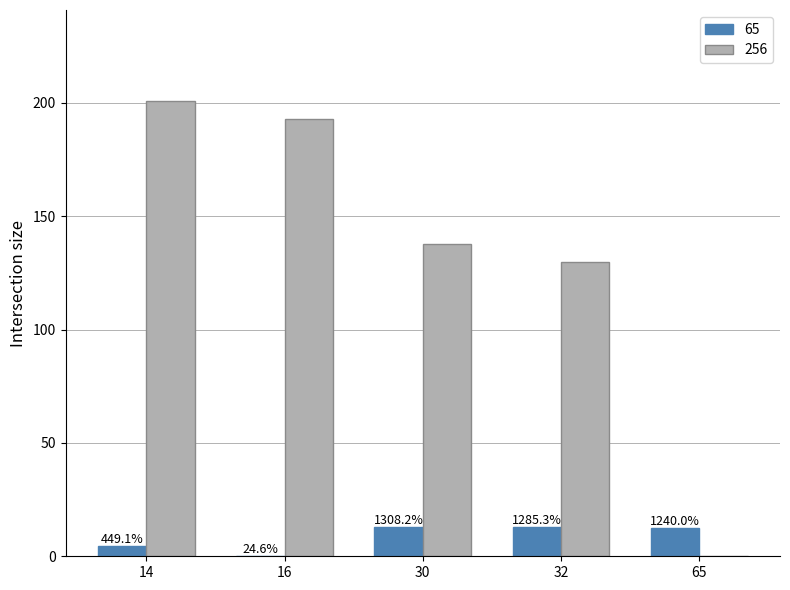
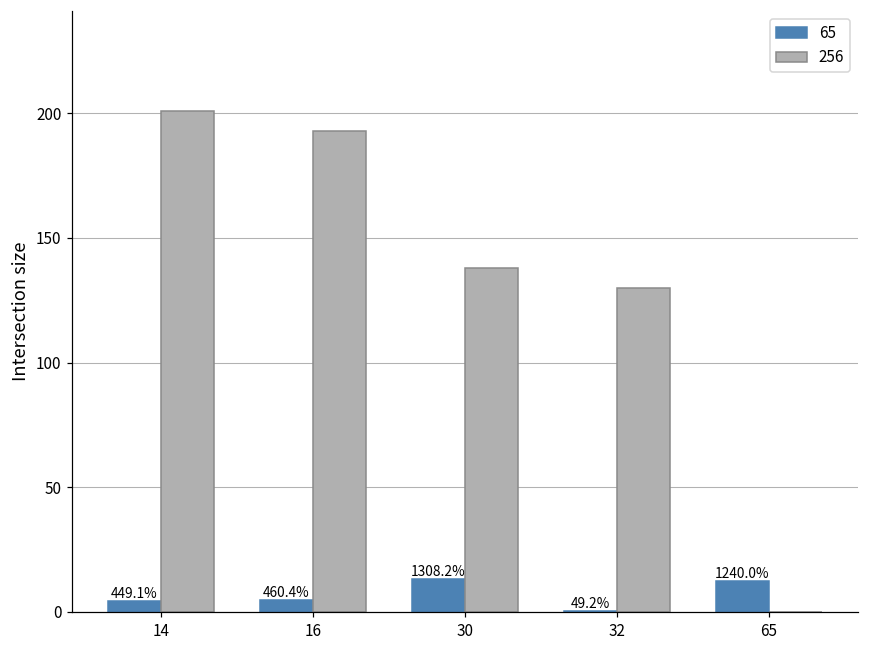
  {
    "65": {
      "14": "449.1%",
-     "16": "24.6%",
+     "16": "460.4%",
      "30": "1308.2%",
-     "32": "1285.3%",
+     "32": "49.2%",
      "65": "1240.0%"
    },
    "256": {
      "14": "201",
      "16": "193",
      "30": "138",
      "32": "130",
      "65": "0"
    }
  }
